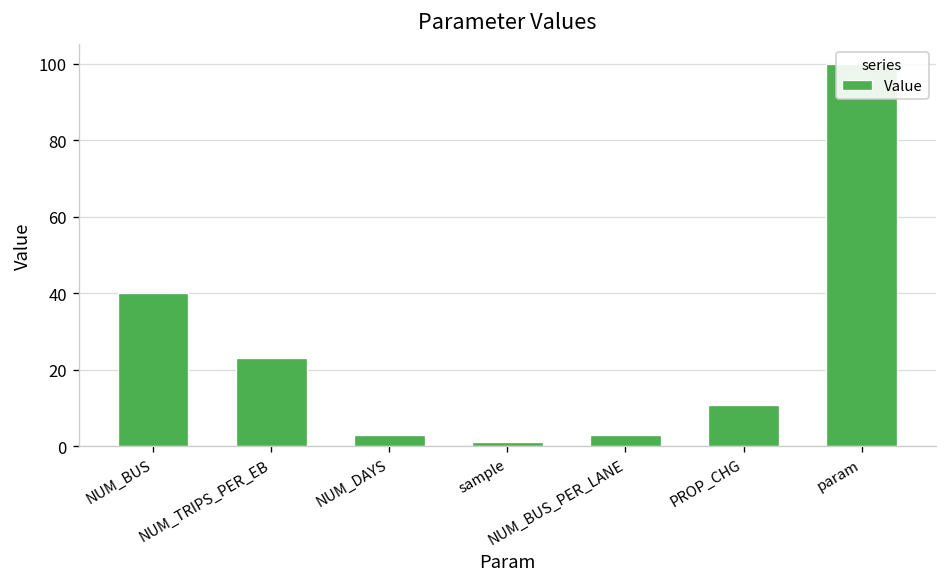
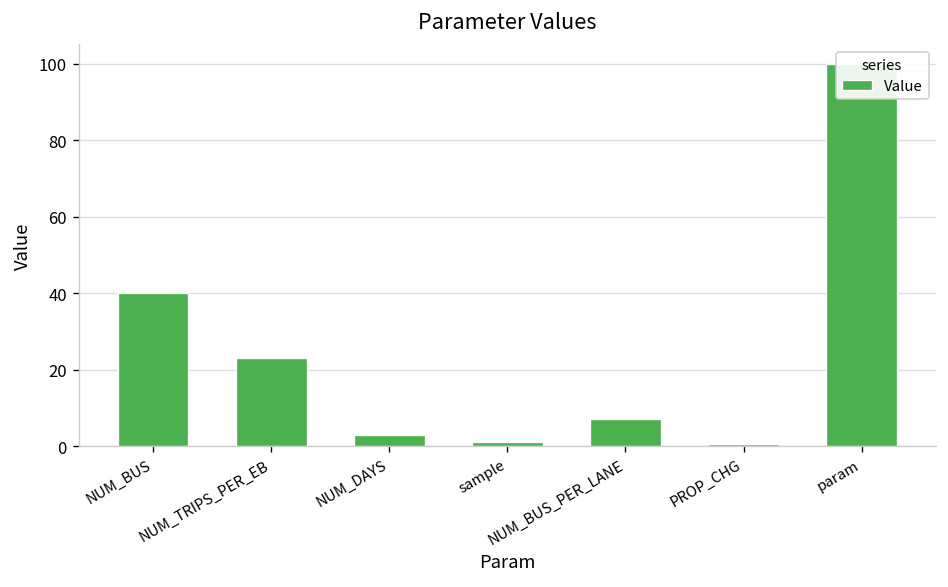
  {
    "NUM_BUS": 40,
    "NUM_TRIPS_PER_EB": 23,
    "NUM_DAYS": 3,
    "sample": 1,
-   "NUM_BUS_PER_LANE": 3,
-   "PROP_CHG": 11
+   "NUM_BUS_PER_LANE": 7,
+   "PROP_CHG": 1
  }
